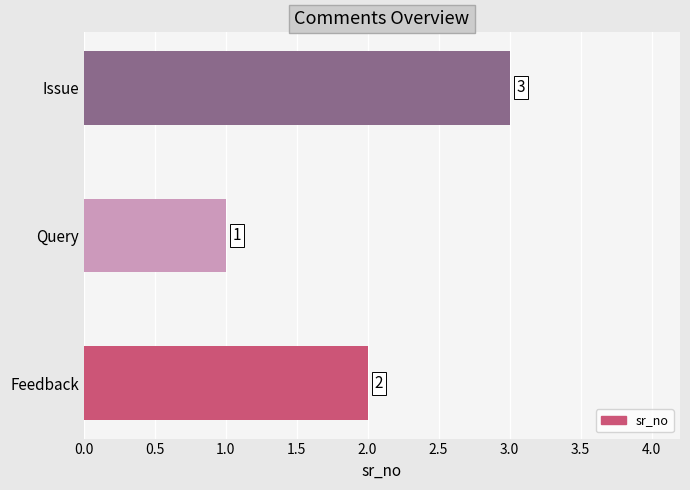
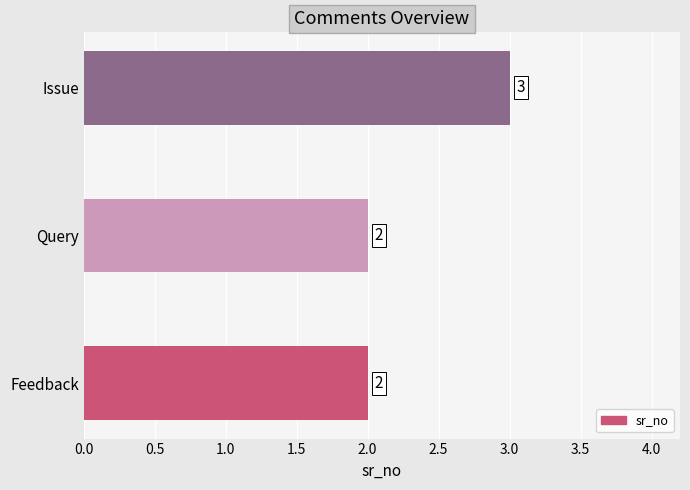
  {
-   "Query": 1
+   "Query": 2
  }
